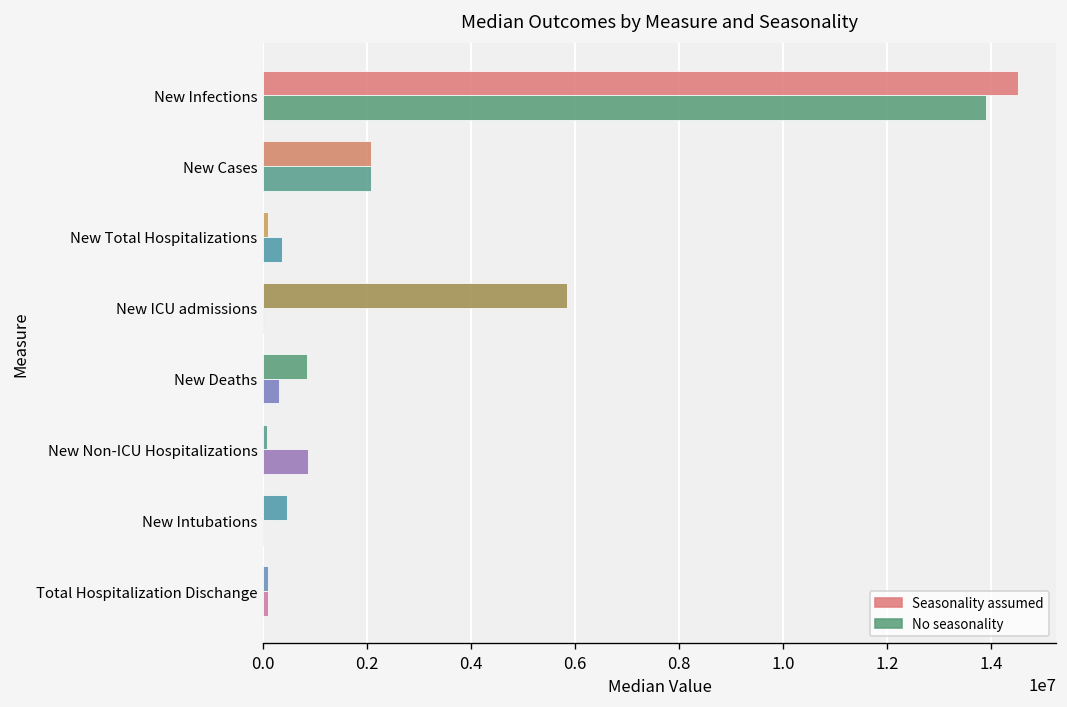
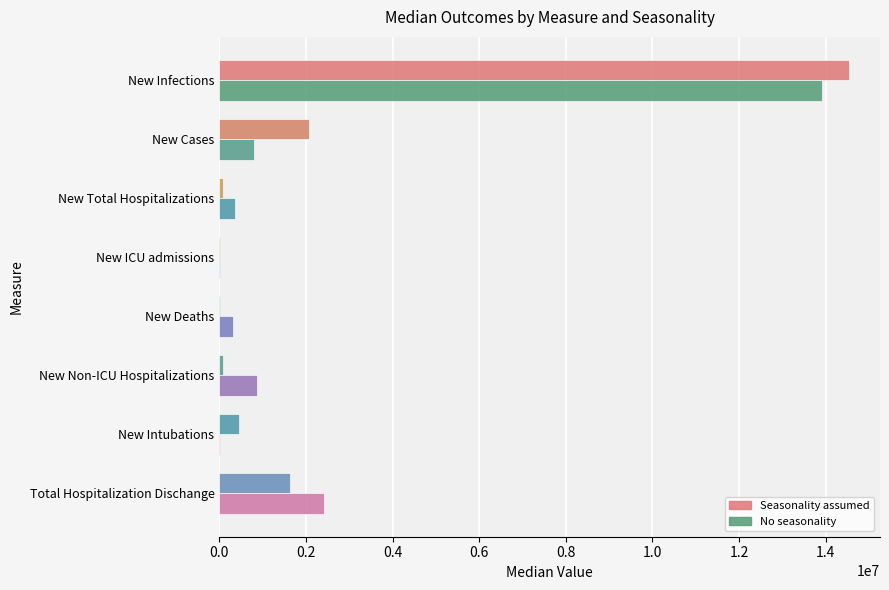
  {
    "Seasonality assumed": {
      "New Infections": 14500000,
      "New Cases": 2100000,
      "New Total Hospitalizations": 100000,
-     "New ICU admissions": 5900000,
-     "New Deaths": 800000,
+     "New ICU admissions": 0,
+     "New Deaths": 0,
      "New Non-ICU Hospitalizations": 100000,
      "New Intubations": 500000,
-     "Total Hospitalization Dischange": 100000
+     "Total Hospitalization Dischange": 1600000
    },
    "No seasonality": {
      "New Infections": 13900000,
-     "New Cases": 2100000,
+     "New Cases": 800000,
      "New Total Hospitalizations": 400000,
      "New Deaths": 300000,
      "New Non-ICU Hospitalizations": 900000,
-     "Total Hospitalization Dischange": 100000
+     "Total Hospitalization Dischange": 2400000
    }
  }
